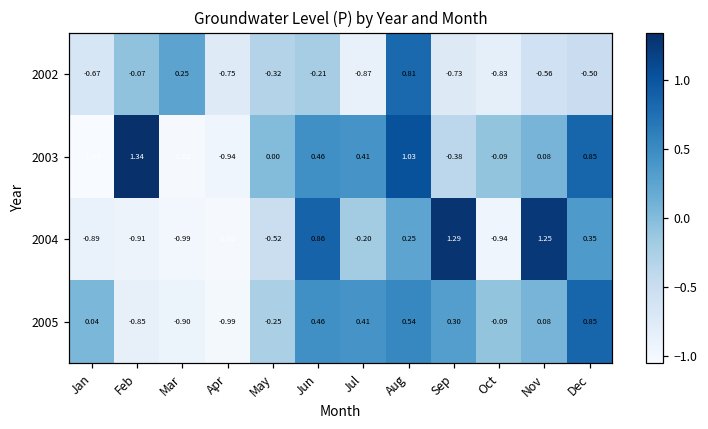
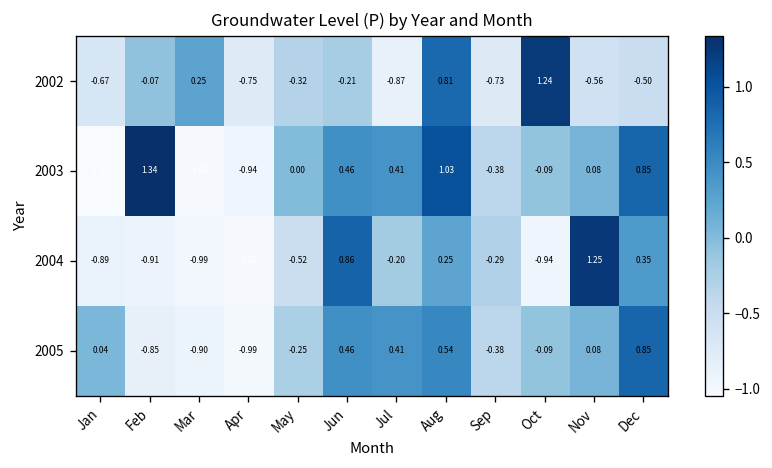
  {
    "2002": {
      "Jan": -0.67,
      "Feb": -0.07,
      "Mar": 0.25,
      "Apr": -0.75,
      "May": -0.32,
      "Jun": -0.21,
      "Jul": -0.87,
      "Aug": 0.81,
      "Sep": -0.73,
-     "Oct": -0.83,
+     "Oct": 1.24,
      "Nov": -0.56,
      "Dec": -0.50
    },
    "2003": {
      "Feb": 1.34,
      "Apr": -0.94,
      "May": 0.00,
      "Jun": 0.46,
      "Jul": 0.41,
      "Aug": 1.03,
      "Sep": -0.38,
      "Oct": -0.09,
      "Nov": 0.08,
      "Dec": 0.85
    },
    "2004": {
      "Jan": -0.89,
      "Feb": -0.91,
      "Mar": -0.99,
      "May": -0.52,
      "Jun": 0.86,
      "Jul": -0.20,
      "Aug": 0.25,
-     "Sep": 1.29,
+     "Sep": -0.29,
      "Oct": -0.94,
      "Nov": 1.25,
      "Dec": 0.35
    },
    "2005": {
      "Jan": 0.04,
      "Feb": -0.85,
      "Mar": -0.90,
      "Apr": -0.99,
      "May": -0.25,
      "Jun": 0.46,
      "Jul": 0.41,
      "Aug": 0.54,
-     "Sep": 0.30,
+     "Sep": -0.38,
      "Oct": -0.09,
      "Nov": 0.08,
      "Dec": 0.85
    }
  }
